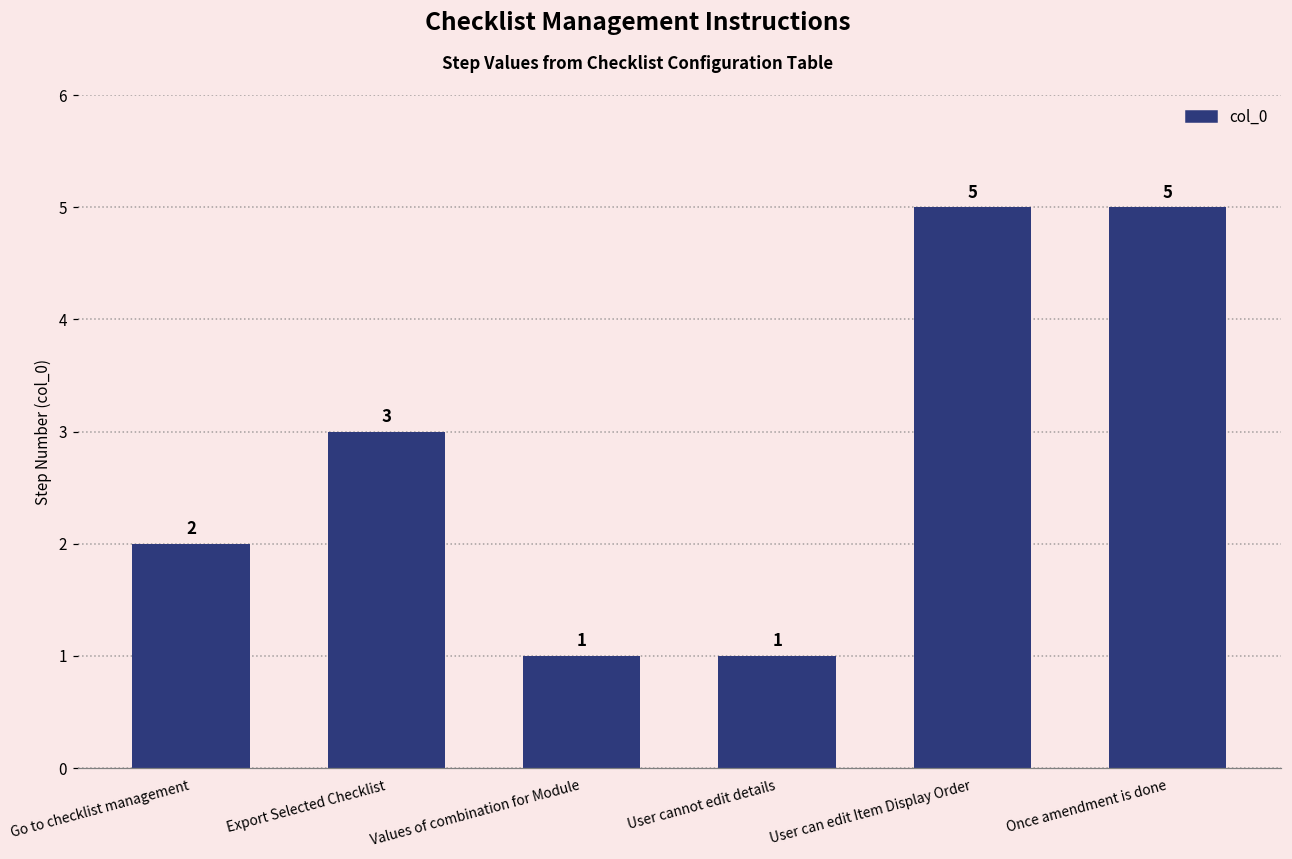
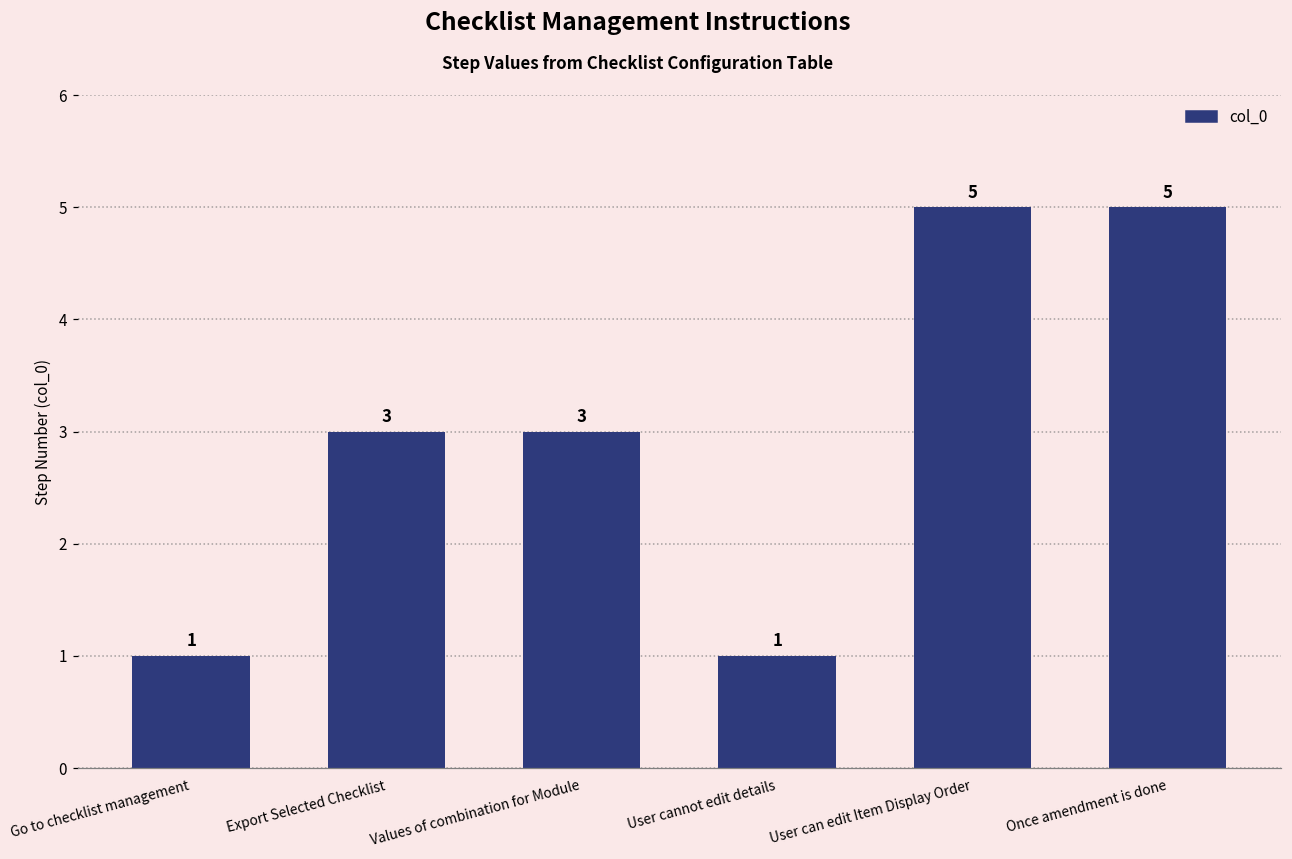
  {
-   "Go to checklist management": 2,
+   "Go to checklist management": 1,
    "Export Selected Checklist": 3,
-   "Values of combination for Module": 1,
+   "Values of combination for Module": 3,
    "User cannot edit details": 1,
    "User can edit Item Display Order": 5,
    "Once amendment is done": 5
  }
